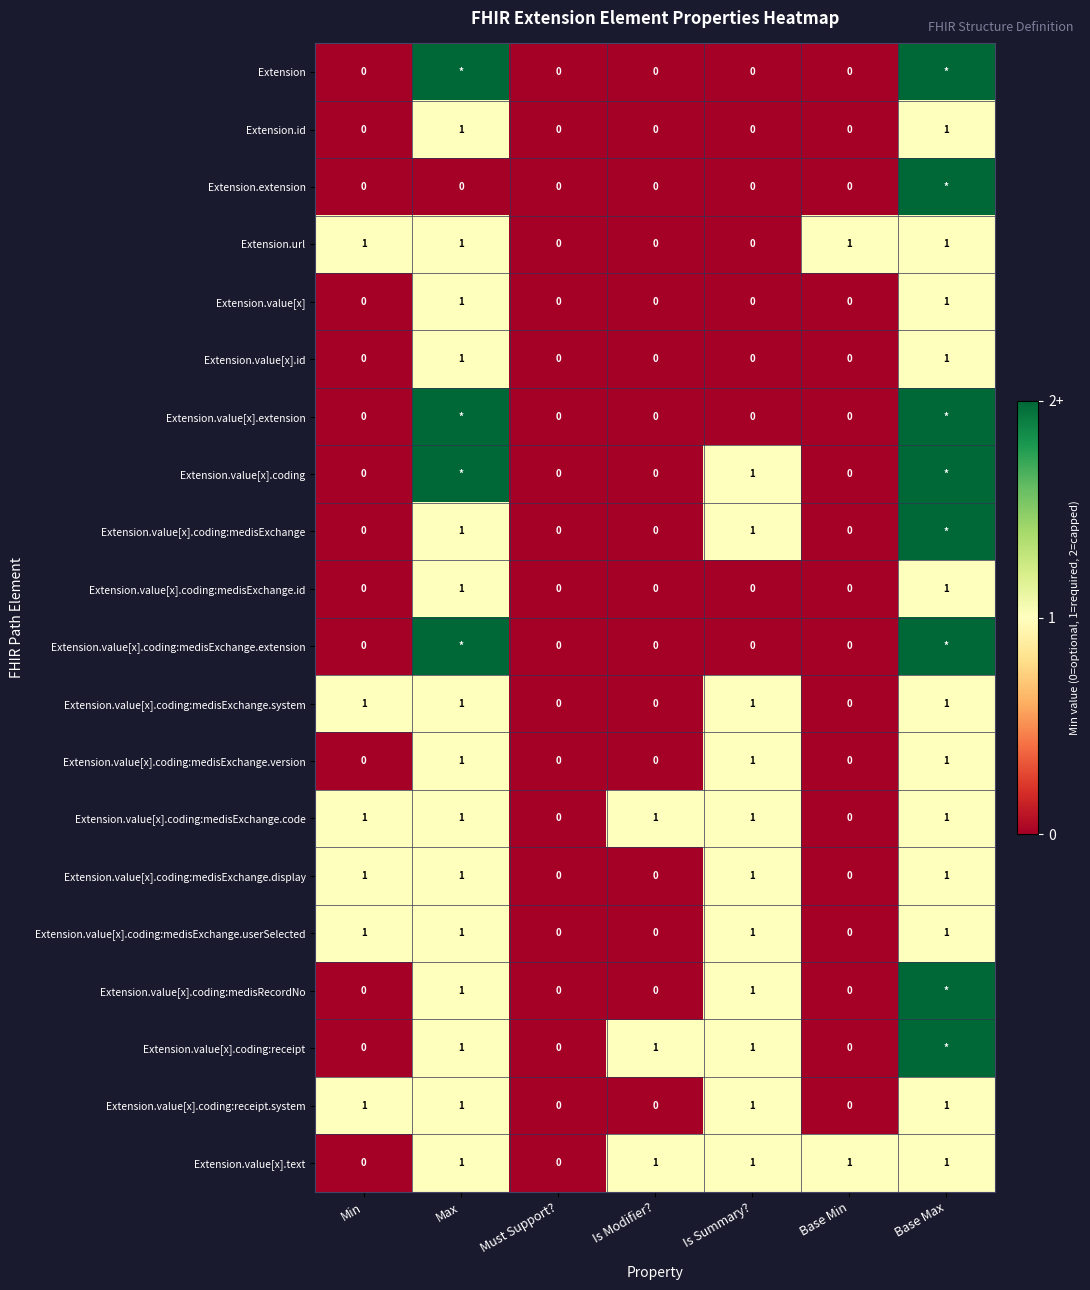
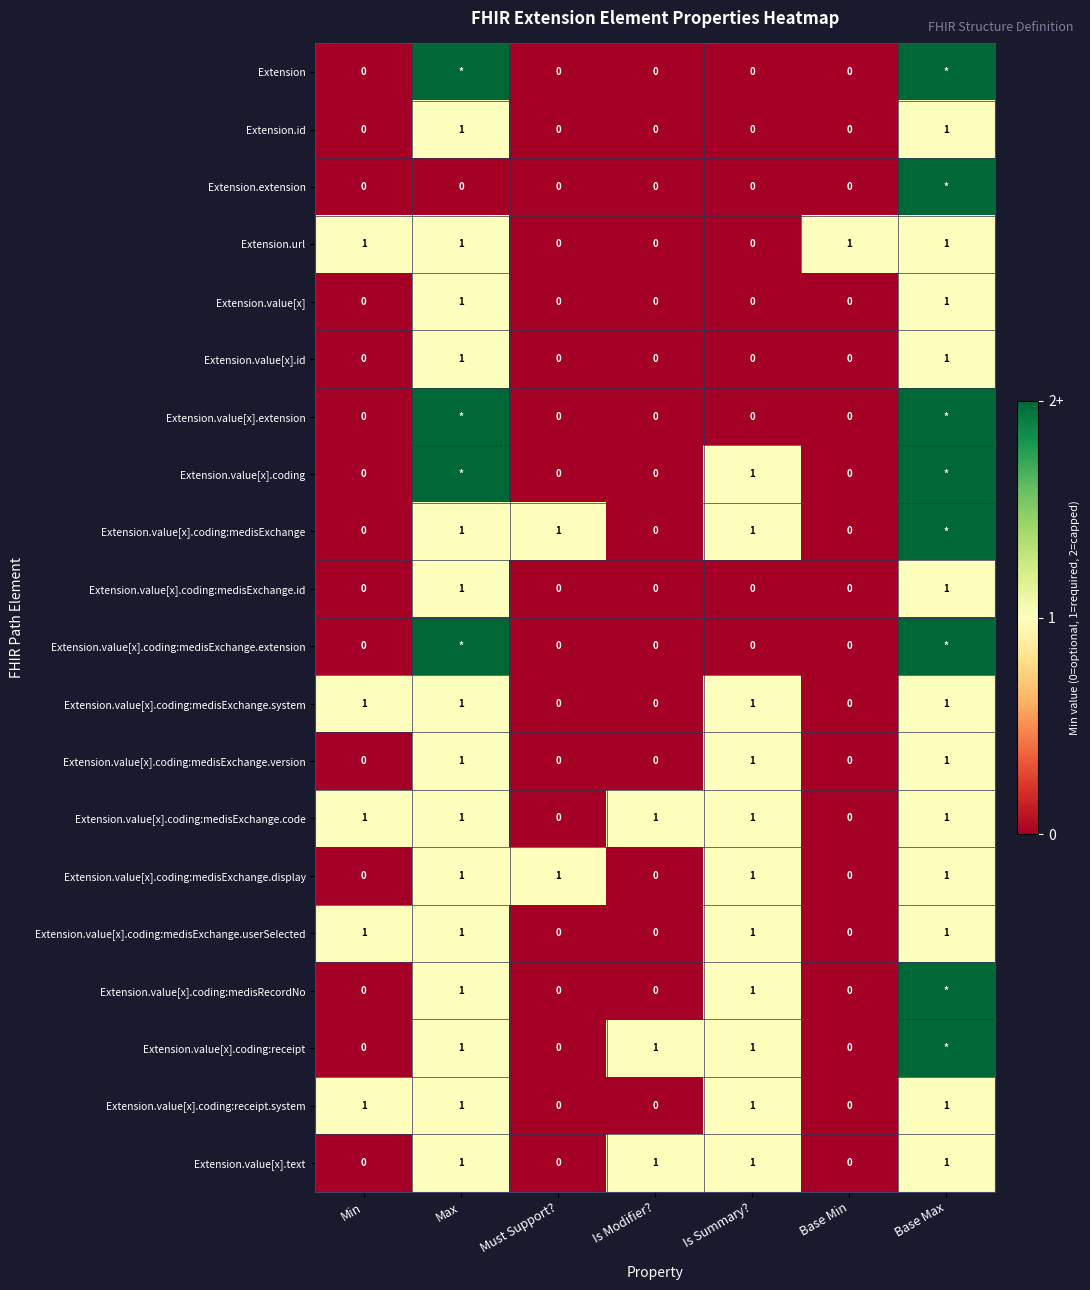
  {
    "Extension": {
      "Min": 0,
      "Must Support?": 0,
      "Is Modifier?": 0,
      "Is Summary?": 0,
      "Base Min": 0
    },
    "Extension.id": {
      "Min": 0,
      "Max": 1,
      "Must Support?": 0,
      "Is Modifier?": 0,
      "Is Summary?": 0,
      "Base Min": 0,
      "Base Max": 1
    },
    "Extension.extension": {
      "Min": 0,
      "Max": 0,
      "Must Support?": 0,
      "Is Modifier?": 0,
      "Is Summary?": 0,
      "Base Min": 0
    },
    "Extension.url": {
      "Min": 1,
      "Max": 1,
      "Must Support?": 0,
      "Is Modifier?": 0,
      "Is Summary?": 0,
      "Base Min": 1,
      "Base Max": 1
    },
    "Extension.value[x]": {
      "Min": 0,
      "Max": 1,
      "Must Support?": 0,
      "Is Modifier?": 0,
      "Is Summary?": 0,
      "Base Min": 0,
      "Base Max": 1
    },
    "Extension.value[x].id": {
      "Min": 0,
      "Max": 1,
      "Must Support?": 0,
      "Is Modifier?": 0,
      "Is Summary?": 0,
      "Base Min": 0,
      "Base Max": 1
    },
    "Extension.value[x].extension": {
      "Min": 0,
      "Must Support?": 0,
      "Is Modifier?": 0,
      "Is Summary?": 0,
      "Base Min": 0
    },
    "Extension.value[x].coding": {
      "Min": 0,
      "Must Support?": 0,
      "Is Modifier?": 0,
      "Is Summary?": 1,
      "Base Min": 0
    },
    "Extension.value[x].coding:medisExchange": {
      "Min": 0,
      "Max": 1,
-     "Must Support?": 0,
+     "Must Support?": 1,
      "Is Modifier?": 0,
      "Is Summary?": 1,
      "Base Min": 0
    },
    "Extension.value[x].coding:medisExchange.id": {
      "Min": 0,
      "Max": 1,
      "Must Support?": 0,
      "Is Modifier?": 0,
      "Is Summary?": 0,
      "Base Min": 0,
      "Base Max": 1
    },
    "Extension.value[x].coding:medisExchange.extension": {
      "Min": 0,
      "Must Support?": 0,
      "Is Modifier?": 0,
      "Is Summary?": 0,
      "Base Min": 0
    },
    "Extension.value[x].coding:medisExchange.system": {
      "Min": 1,
      "Max": 1,
      "Must Support?": 0,
      "Is Modifier?": 0,
      "Is Summary?": 1,
      "Base Min": 0,
      "Base Max": 1
    },
    "Extension.value[x].coding:medisExchange.version": {
      "Min": 0,
      "Max": 1,
      "Must Support?": 0,
      "Is Modifier?": 0,
      "Is Summary?": 1,
      "Base Min": 0,
      "Base Max": 1
    },
    "Extension.value[x].coding:medisExchange.code": {
      "Min": 1,
      "Max": 1,
      "Must Support?": 0,
      "Is Modifier?": 1,
      "Is Summary?": 1,
      "Base Min": 0,
      "Base Max": 1
    },
    "Extension.value[x].coding:medisExchange.display": {
-     "Min": 1,
+     "Min": 0,
      "Max": 1,
-     "Must Support?": 0,
+     "Must Support?": 1,
      "Is Modifier?": 0,
      "Is Summary?": 1,
      "Base Min": 0,
      "Base Max": 1
    },
    "Extension.value[x].coding:medisExchange.userSelected": {
      "Min": 1,
      "Max": 1,
      "Must Support?": 0,
      "Is Modifier?": 0,
      "Is Summary?": 1,
      "Base Min": 0,
      "Base Max": 1
    },
    "Extension.value[x].coding:medisRecordNo": {
      "Min": 0,
      "Max": 1,
      "Must Support?": 0,
      "Is Modifier?": 0,
      "Is Summary?": 1,
      "Base Min": 0
    },
    "Extension.value[x].coding:receipt": {
      "Min": 0,
      "Max": 1,
      "Must Support?": 0,
      "Is Modifier?": 1,
      "Is Summary?": 1,
      "Base Min": 0
    },
    "Extension.value[x].coding:receipt.system": {
      "Min": 1,
      "Max": 1,
      "Must Support?": 0,
      "Is Modifier?": 0,
      "Is Summary?": 1,
      "Base Min": 0,
      "Base Max": 1
    },
    "Extension.value[x].text": {
      "Min": 0,
      "Max": 1,
      "Must Support?": 0,
      "Is Modifier?": 1,
      "Is Summary?": 1,
-     "Base Min": 1,
+     "Base Min": 0,
      "Base Max": 1
    }
  }
